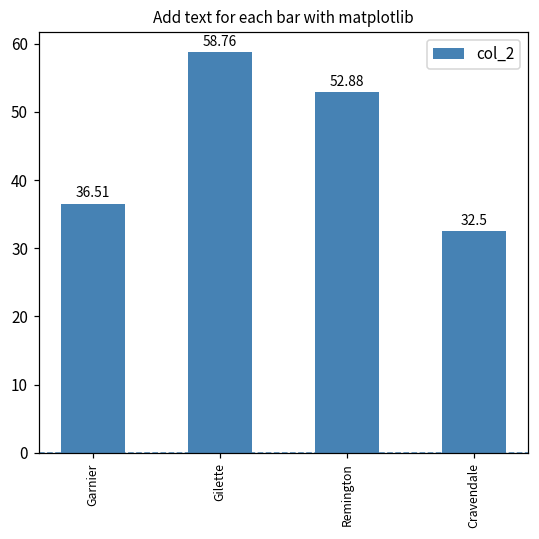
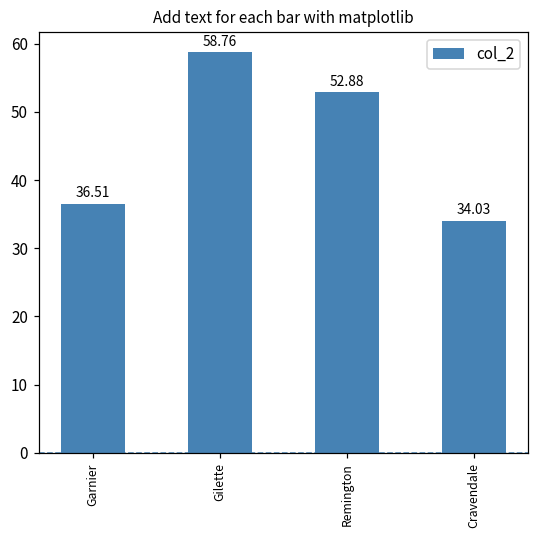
  {
    "Garnier": 36.51,
    "Gilette": 58.76,
    "Remington": 52.88,
-   "Cravendale": 32.5
+   "Cravendale": 34.03
  }
